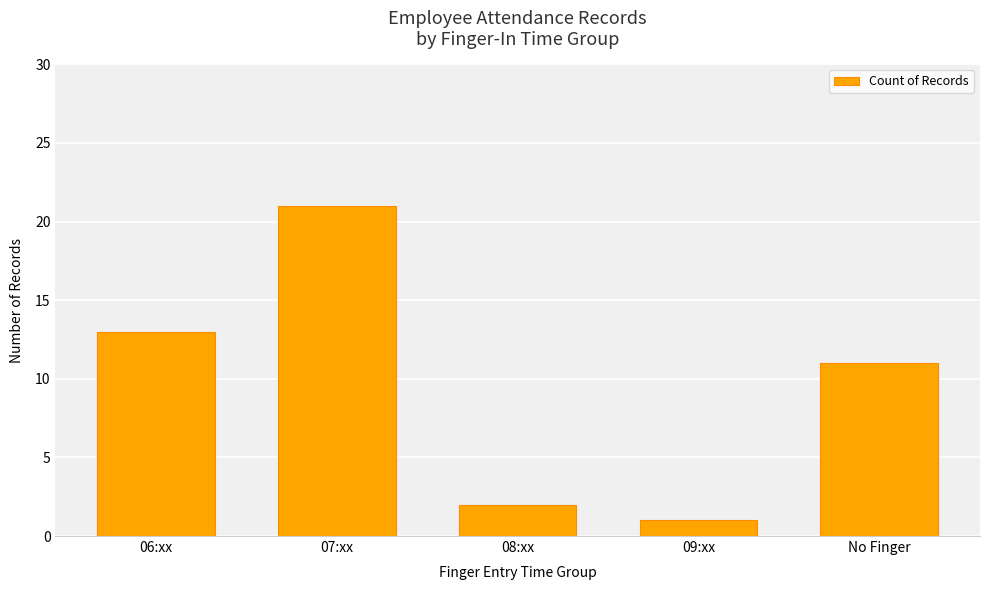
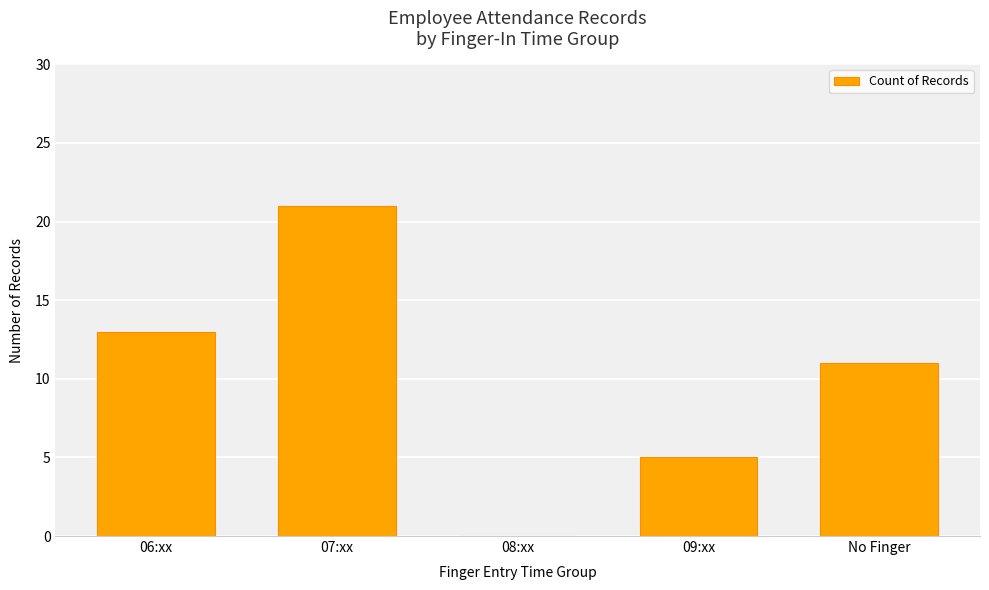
  {
    "06:xx": 13,
    "07:xx": 21,
-   "08:xx": 2,
-   "09:xx": 1,
+   "08:xx": 0,
+   "09:xx": 5,
    "No Finger": 11
  }
